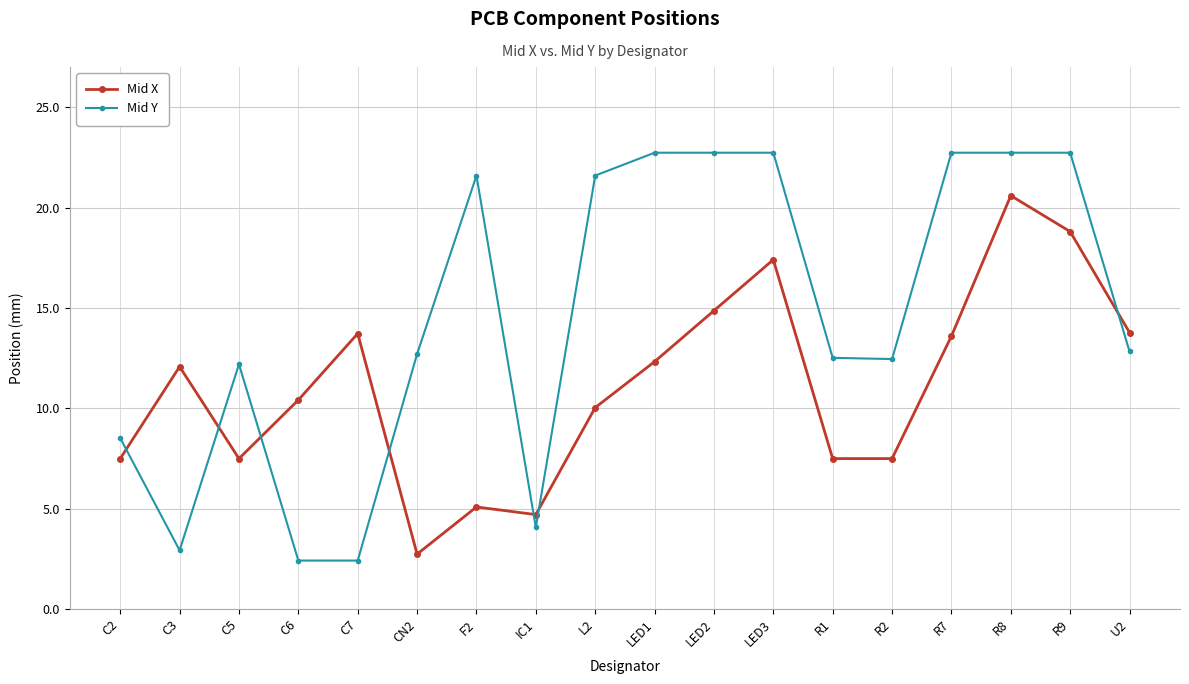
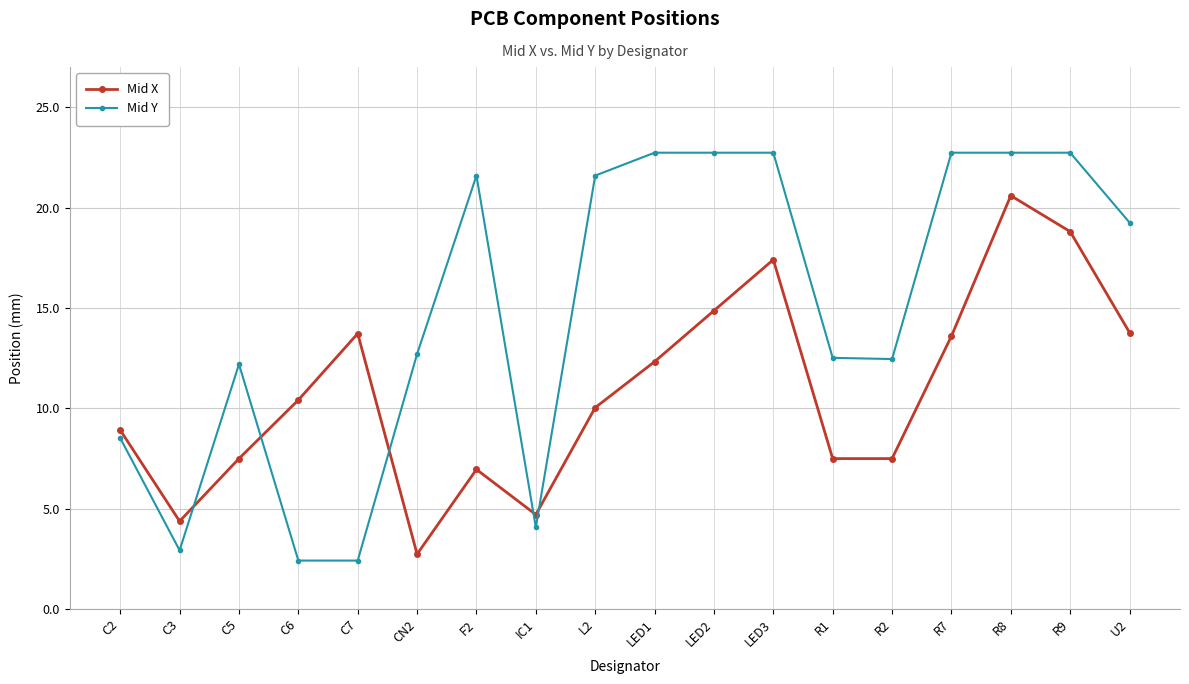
  {
    "Mid X": {
-     "C2": 7.5,
-     "C3": 12.1,
+     "C2": 8.9,
+     "C3": 4.4,
      "C5": 7.5,
      "C6": 10.4,
      "C7": 13.7,
      "CN2": 2.7,
-     "F2": 5.1,
+     "F2": 7.0,
      "IC1": 4.7,
      "L2": 10.0,
      "LED1": 12.3,
      "LED2": 14.9,
      "LED3": 17.4,
      "R1": 7.5,
      "R2": 7.5,
      "R7": 13.6,
      "R8": 20.6,
      "R9": 18.8,
      "U2": 13.8
    },
    "Mid Y": {
      "C2": 8.5,
      "C3": 2.9,
      "C5": 12.2,
      "C6": 2.4,
      "C7": 2.4,
      "CN2": 12.7,
      "F2": 21.6,
      "IC1": 4.1,
      "L2": 21.6,
      "LED1": 22.7,
      "LED2": 22.7,
      "LED3": 22.7,
      "R1": 12.5,
      "R2": 12.5,
      "R7": 22.7,
      "R8": 22.7,
      "R9": 22.7,
-     "U2": 12.8
+     "U2": 19.3
    }
  }
